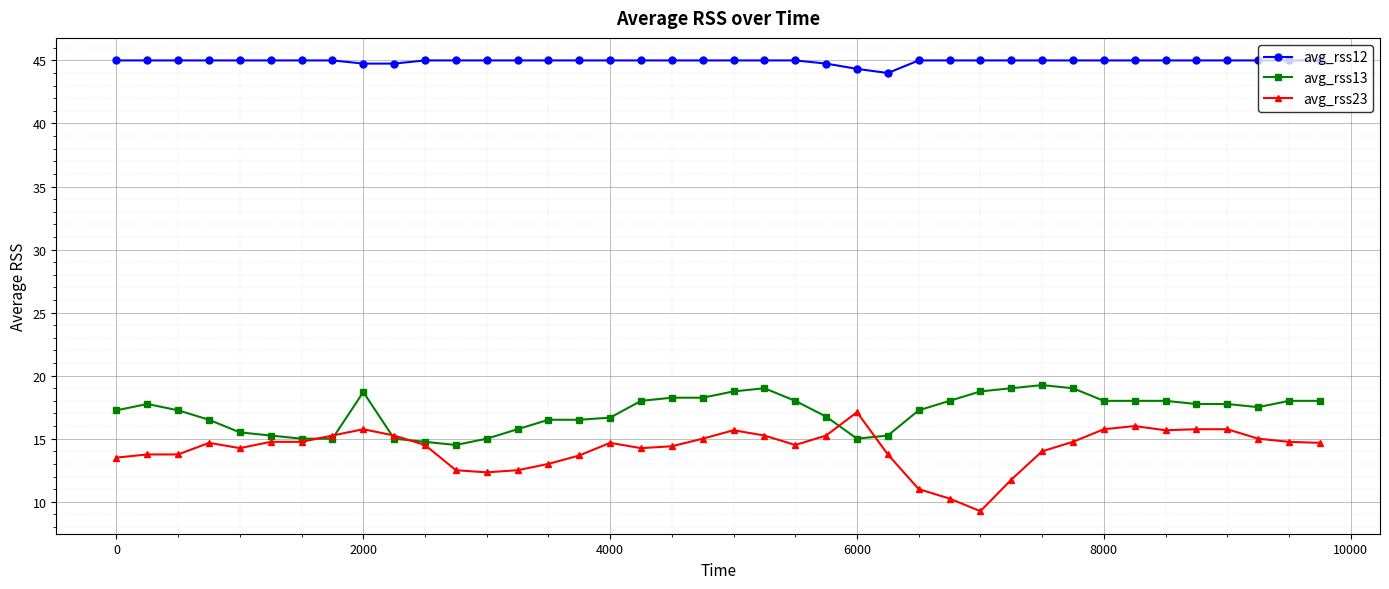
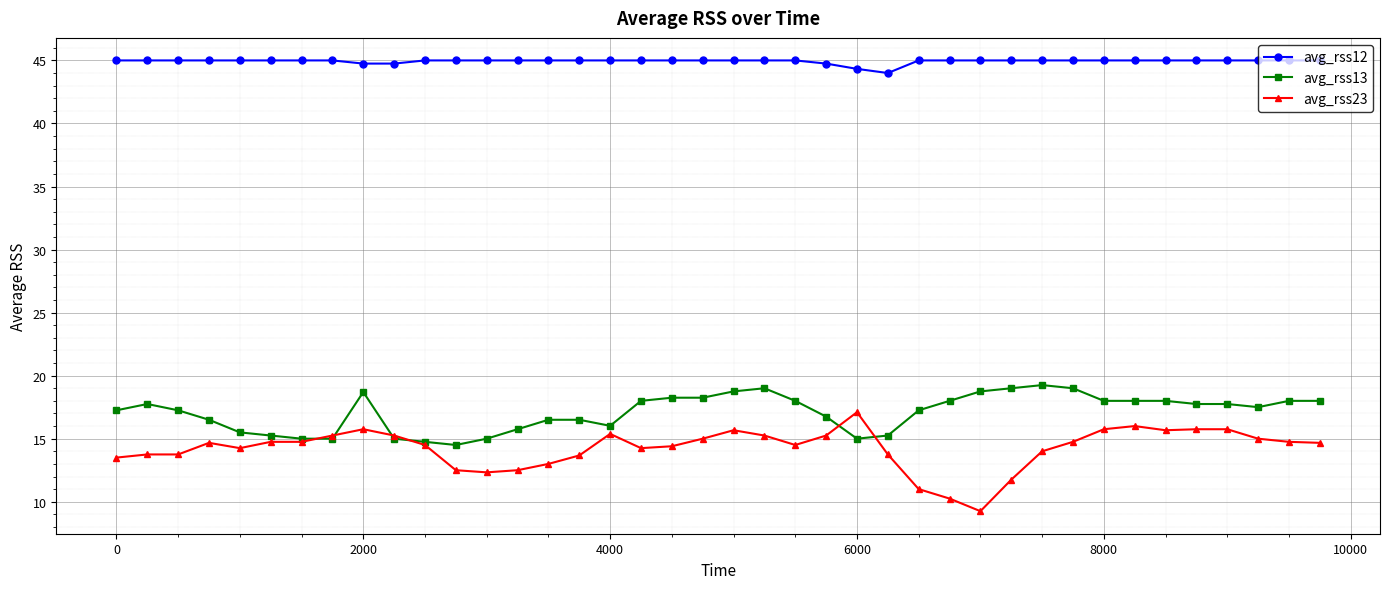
  {
    "avg_rss12": {
      "0": 45.0,
      "2000": 44.8,
      "4000": 45.0,
      "6000": 44.3,
      "8000": 45.0
    },
    "avg_rss13": {
      "0": 17.3,
      "2000": 18.7,
-     "4000": 16.7,
+     "4000": 16.0,
      "6000": 15.0,
      "8000": 18.0
    },
    "avg_rss23": {
      "0": 13.5,
      "2000": 15.8,
-     "4000": 14.7,
+     "4000": 15.4,
      "6000": 17.1,
      "8000": 15.8
    }
  }
